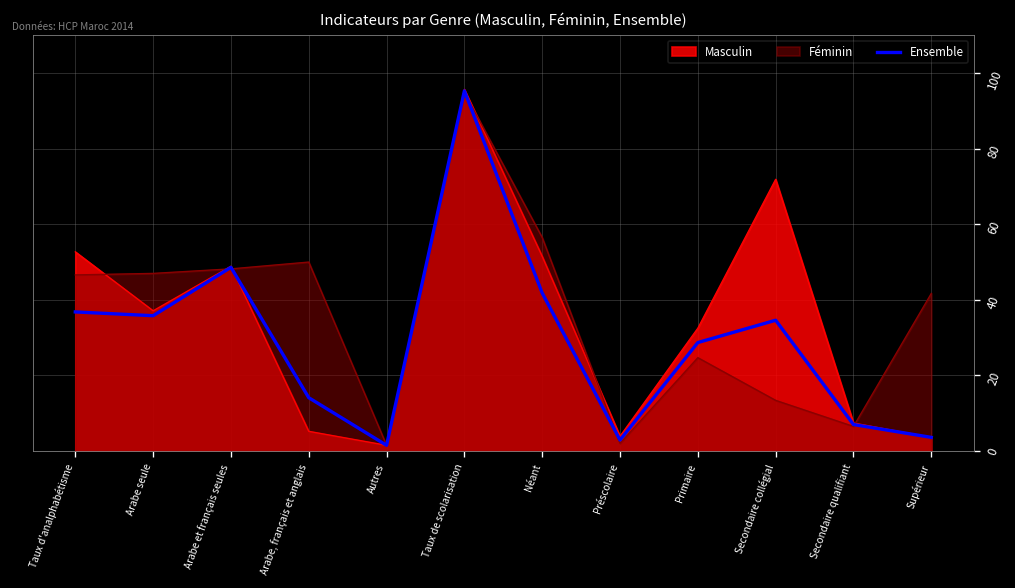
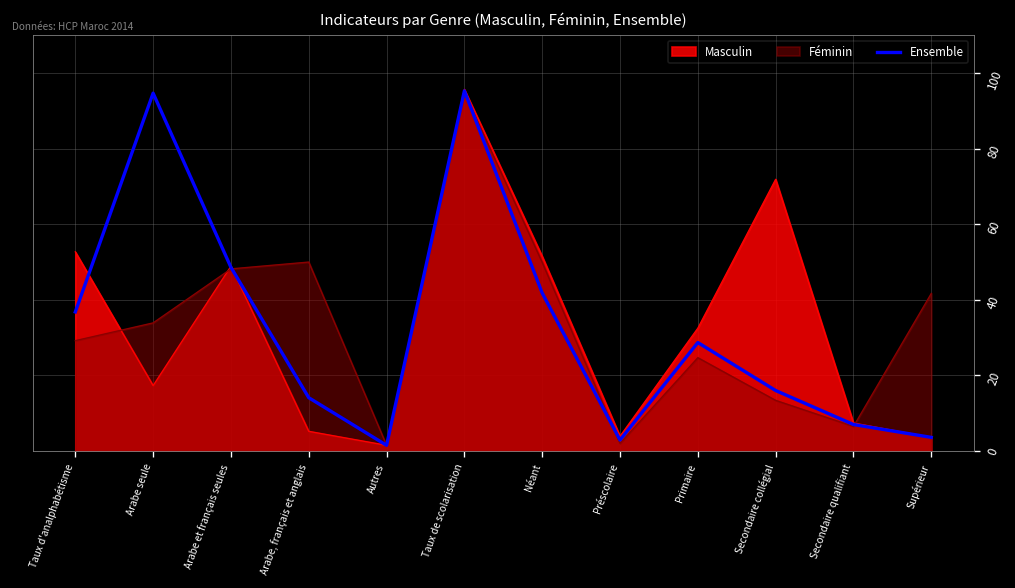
  {
    "Masculin": {
      "Taux d'analphabétisme": 53,
-     "Arabe seule": 37,
+     "Arabe seule": 17,
      "Arabe, français et anglais": 5,
      "Néant": 52,
      "Préscolaire": 4,
      "Primaire": 33,
      "Secondaire collégial": 72
    },
    "Féminin": {
-     "Taux d'analphabétisme": 47,
-     "Arabe seule": 47,
+     "Taux d'analphabétisme": 29,
+     "Arabe seule": 34,
      "Arabe, français et anglais": 50,
-     "Néant": 57,
+     "Néant": 50,
      "Préscolaire": 2,
      "Primaire": 25,
      "Secondaire collégial": 13,
      "Supérieur": 42
    },
    "Ensemble": {
      "Taux d'analphabétisme": 37,
-     "Arabe seule": 36,
+     "Arabe seule": 95,
      "Arabe, français et anglais": 14,
      "Néant": 42,
      "Préscolaire": 3,
      "Primaire": 29,
-     "Secondaire collégial": 35
+     "Secondaire collégial": 16
    }
  }
